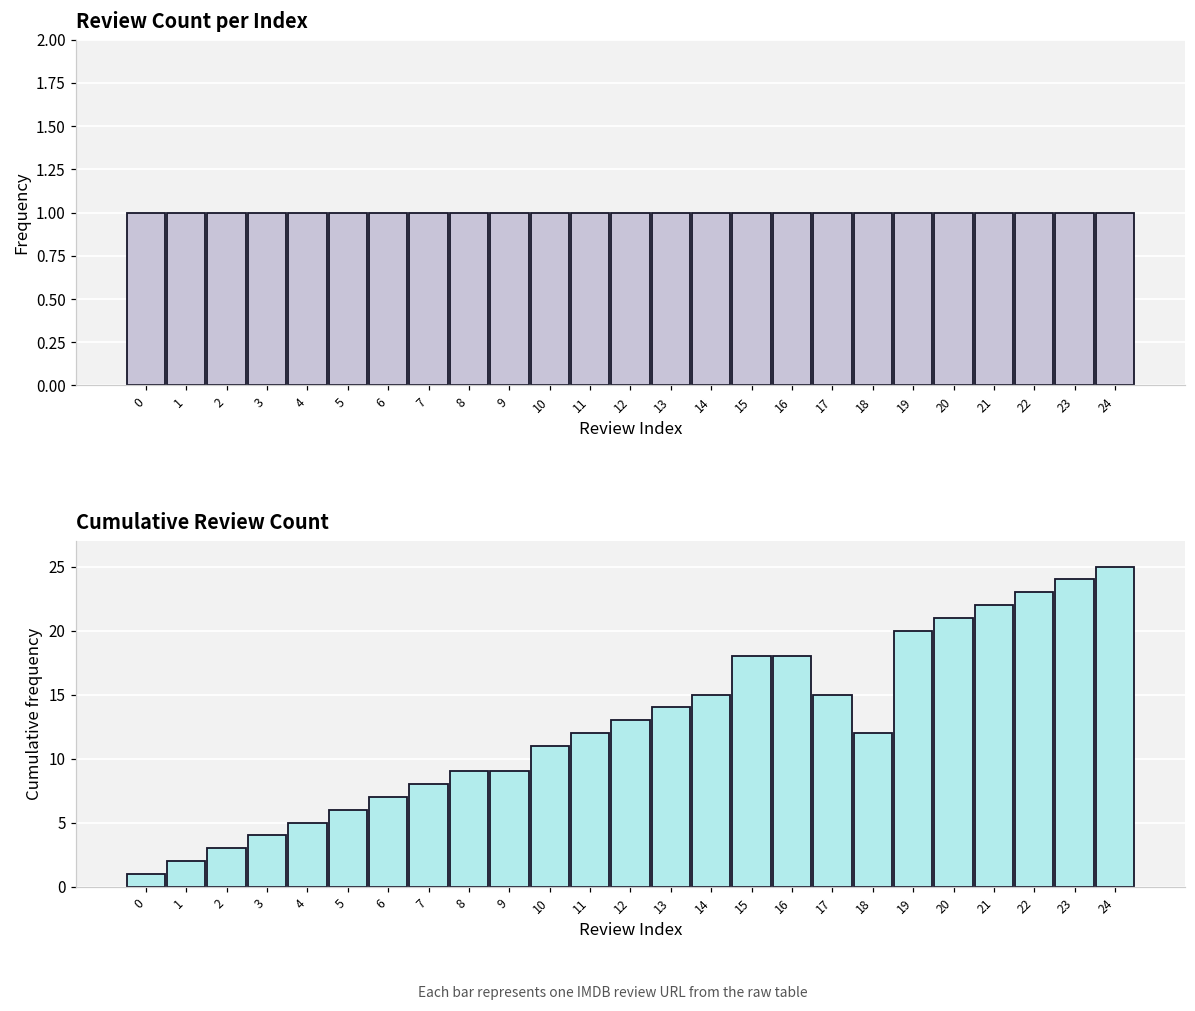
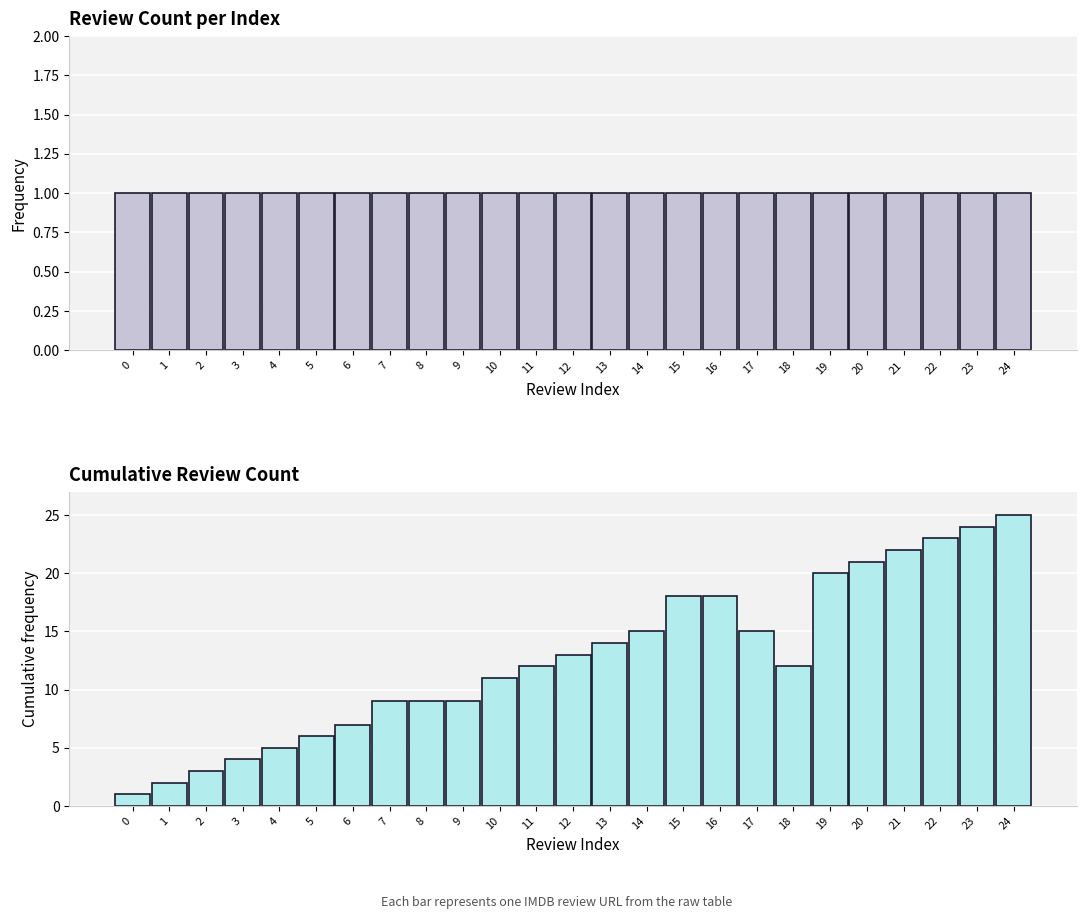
  {
    "Review Count per Index": {
      "0": 1.00,
      "1": 1.00,
      "2": 1.00,
      "3": 1.00,
      "4": 1.00,
      "5": 1.00,
      "6": 1.00,
      "7": 1.00,
      "8": 1.00,
      "9": 1.00,
      "10": 1.00,
      "11": 1.00,
      "12": 1.00,
      "13": 1.00,
      "14": 1.00,
      "15": 1.00,
      "16": 1.00,
      "17": 1.00,
      "18": 1.00,
      "19": 1.00,
      "20": 1.00,
      "21": 1.00,
      "22": 1.00,
      "23": 1.00,
      "24": 1.00
    },
    "Cumulative Review Count": {
      "0": 1,
      "1": 2,
      "2": 3,
      "3": 4,
      "4": 5,
      "5": 6,
      "6": 7,
-     "7": 8,
+     "7": 9,
      "8": 9,
      "9": 9,
      "10": 11,
      "11": 12,
      "12": 13,
      "13": 14,
      "14": 15,
      "15": 18,
      "16": 18,
      "17": 15,
      "18": 12,
      "19": 20,
      "20": 21,
      "21": 22,
      "22": 23,
      "23": 24,
      "24": 25
    }
  }
